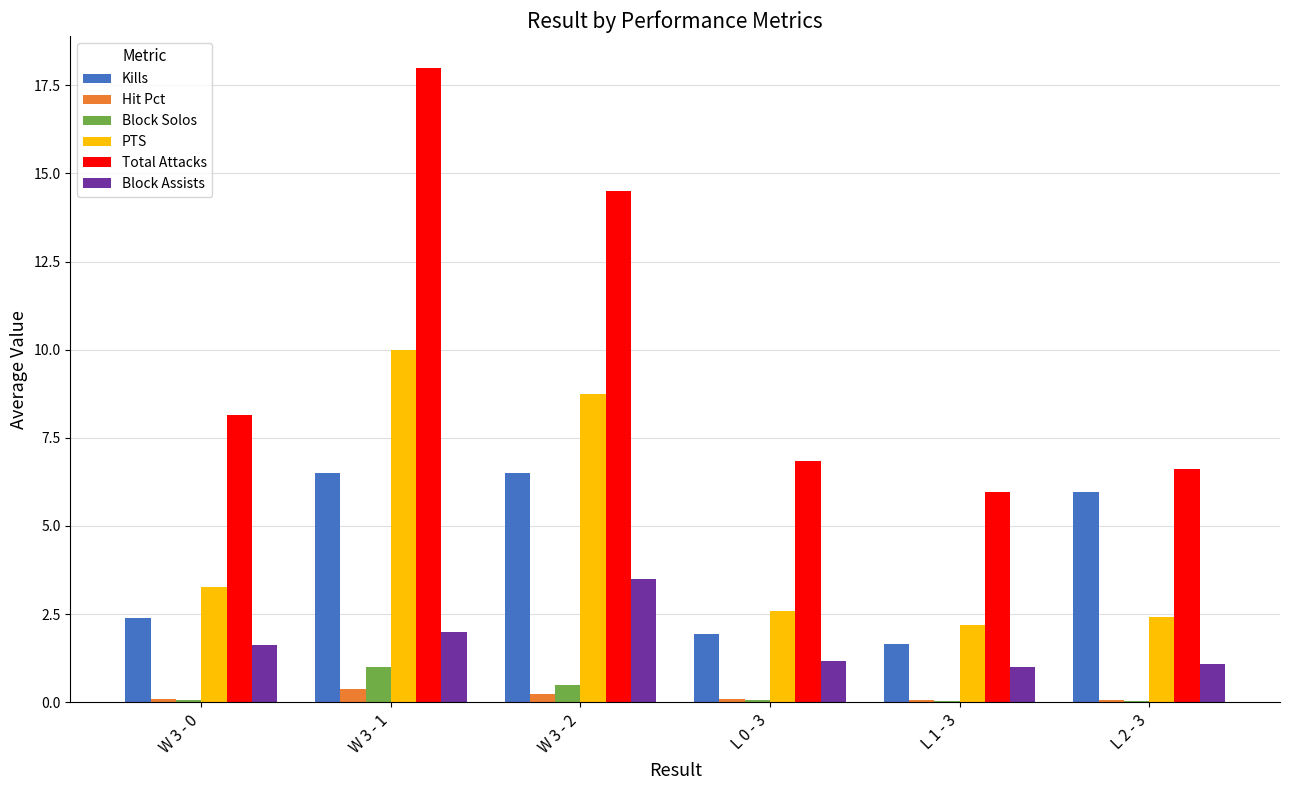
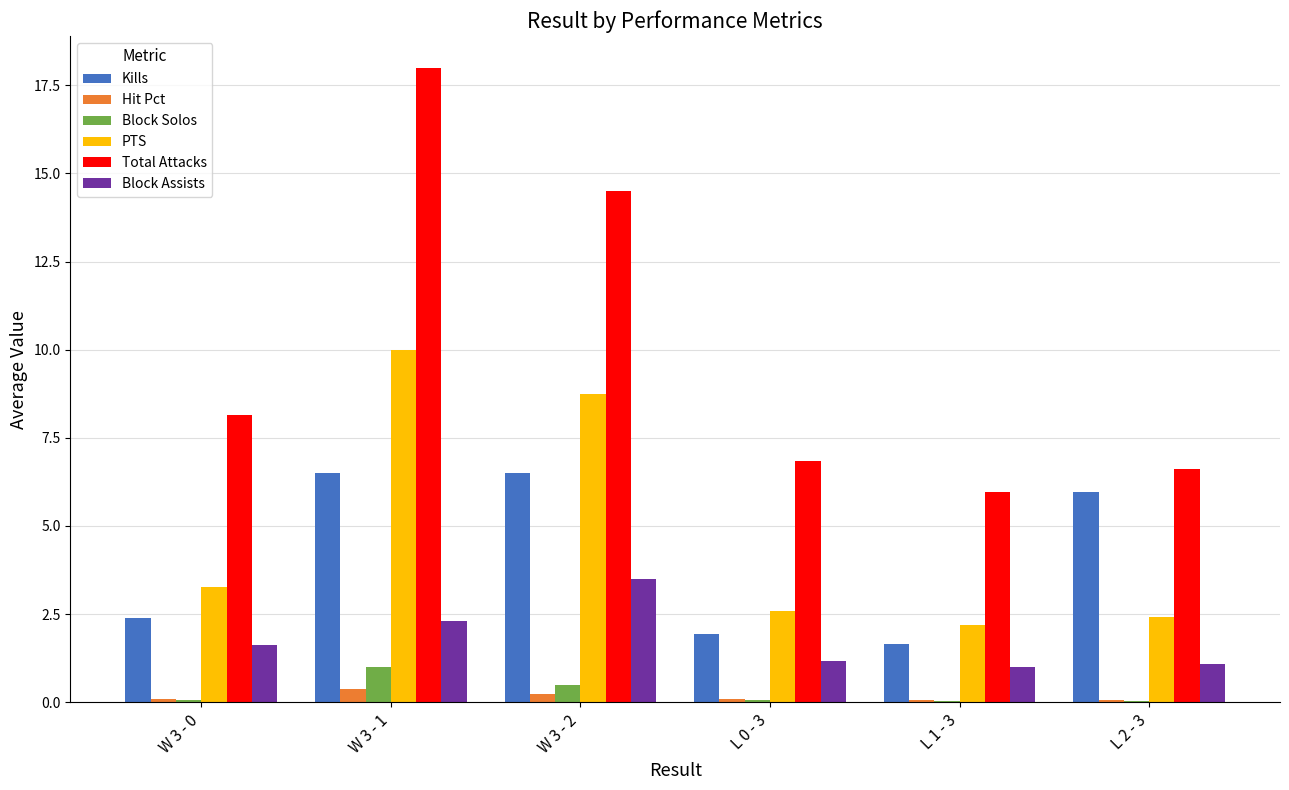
  {
    "Kills": {
      "W 3 - 0": 2.4,
      "W 3 - 1": 6.5,
      "W 3 - 2": 6.5,
      "L 0 - 3": 1.9,
      "L 1 - 3": 1.6,
      "L 2 - 3": 6.0
    },
    "Hit Pct": {
      "W 3 - 0": 0.1,
      "W 3 - 1": 0.4,
      "W 3 - 2": 0.2,
      "L 0 - 3": 0.1,
      "L 2 - 3": 0.1
    },
    "Block Solos": {
      "W 3 - 0": 0.1,
      "W 3 - 1": 1.0,
      "W 3 - 2": 0.5
    },
    "PTS": {
      "W 3 - 0": 3.3,
      "W 3 - 1": 10.0,
      "W 3 - 2": 8.8,
      "L 0 - 3": 2.6,
      "L 1 - 3": 2.2,
      "L 2 - 3": 2.4
    },
    "Total Attacks": {
      "W 3 - 0": 8.2,
      "W 3 - 1": 18.0,
      "W 3 - 2": 14.5,
      "L 0 - 3": 6.8,
      "L 1 - 3": 6.0,
      "L 2 - 3": 6.6
    },
    "Block Assists": {
      "W 3 - 0": 1.6,
-     "W 3 - 1": 2.0,
+     "W 3 - 1": 2.3,
      "W 3 - 2": 3.5,
      "L 0 - 3": 1.2,
      "L 1 - 3": 1.0,
      "L 2 - 3": 1.1
    }
  }
